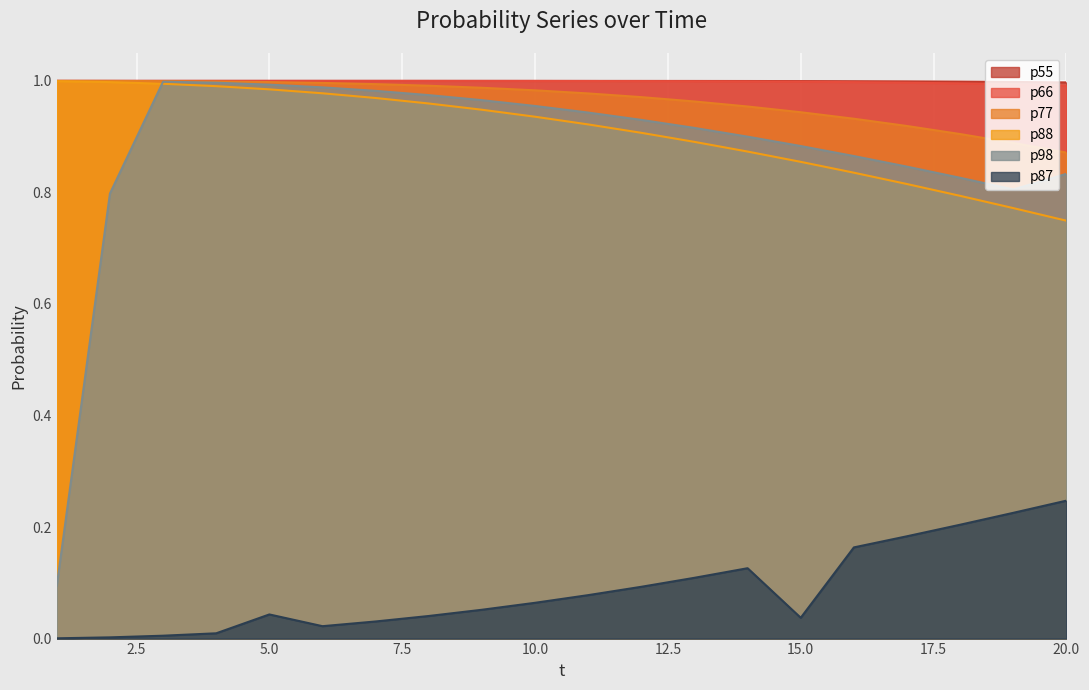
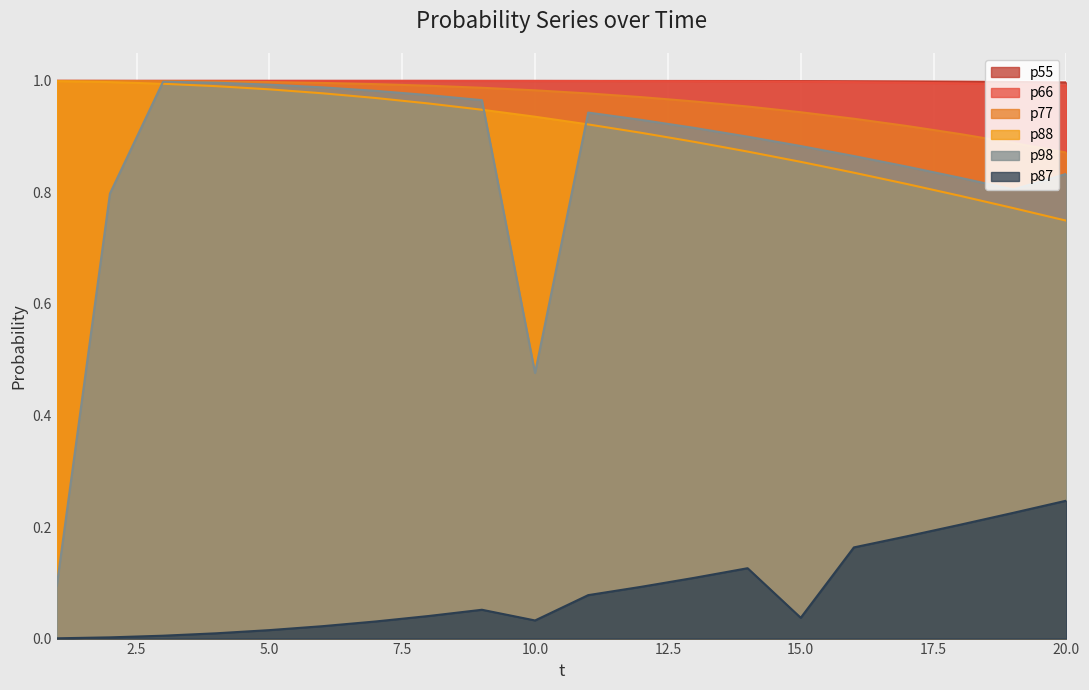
  {
    "p98": {
      "5.0": 0.99,
-     "10.0": 0.95,
+     "10.0": 0.48,
      "15.0": 0.88,
      "20.0": 0.83
    },
    "p87": {
-     "5.0": 0.04,
-     "10.0": 0.06,
+     "5.0": 0.02,
+     "10.0": 0.03,
      "15.0": 0.04,
      "20.0": 0.25
    }
  }
